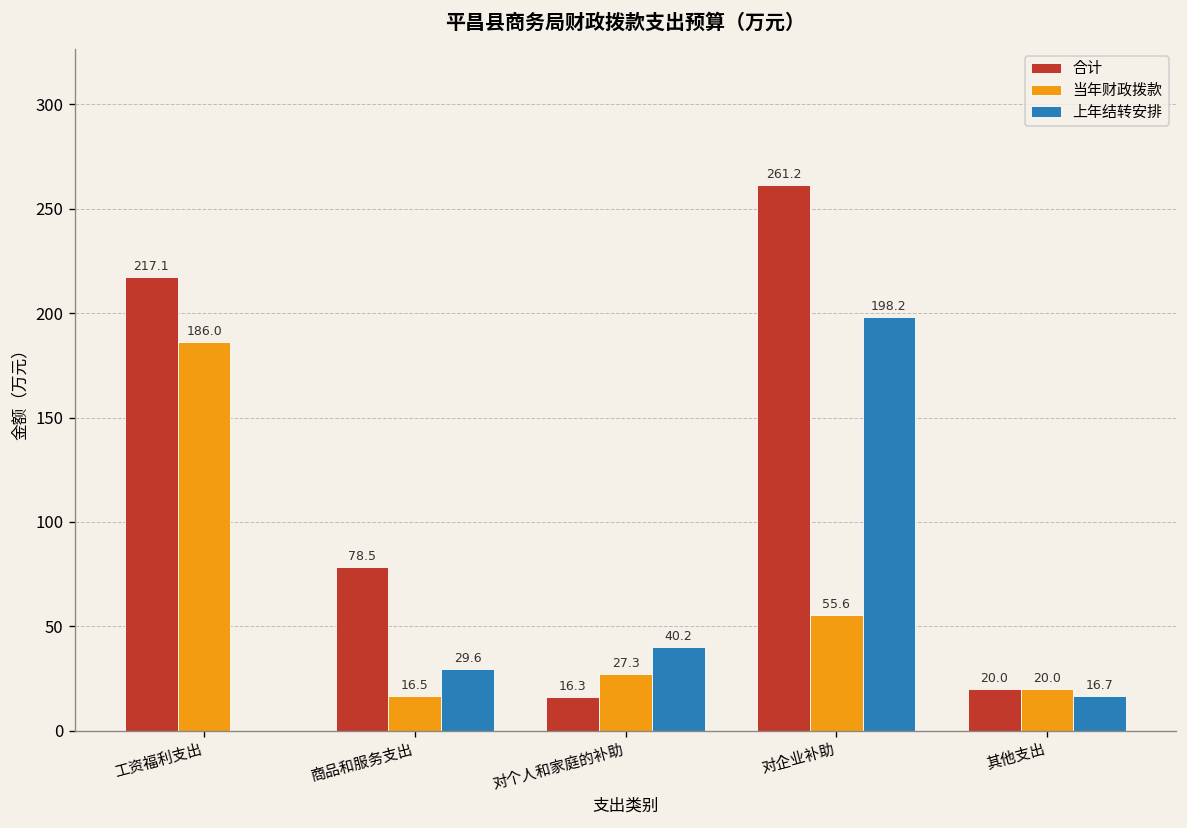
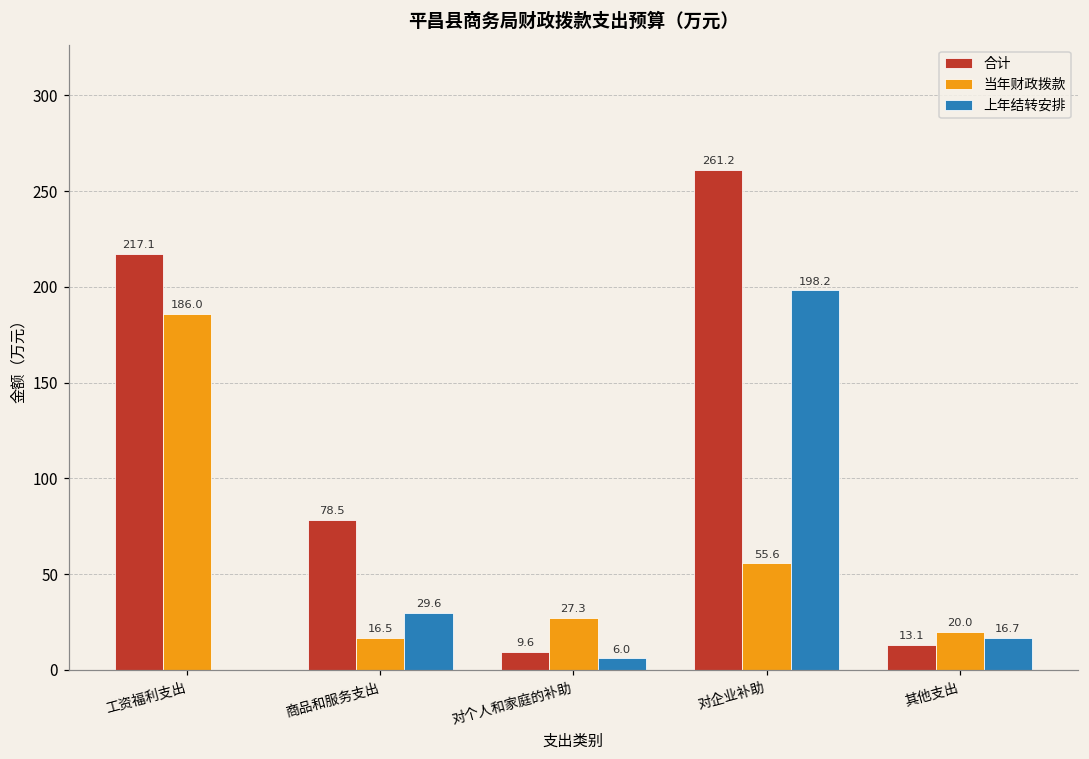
  {
    "合计": {
      "工资福利支出": 217.1,
      "商品和服务支出": 78.5,
-     "对个人和家庭的补助": 16.3,
+     "对个人和家庭的补助": 9.6,
      "对企业补助": 261.2,
-     "其他支出": 20.0
+     "其他支出": 13.1
    },
    "当年财政拨款": {
      "工资福利支出": 186.0,
      "商品和服务支出": 16.5,
      "对个人和家庭的补助": 27.3,
      "对企业补助": 55.6,
      "其他支出": 20.0
    },
    "上年结转安排": {
      "商品和服务支出": 29.6,
-     "对个人和家庭的补助": 40.2,
+     "对个人和家庭的补助": 6.0,
      "对企业补助": 198.2,
      "其他支出": 16.7
    }
  }
